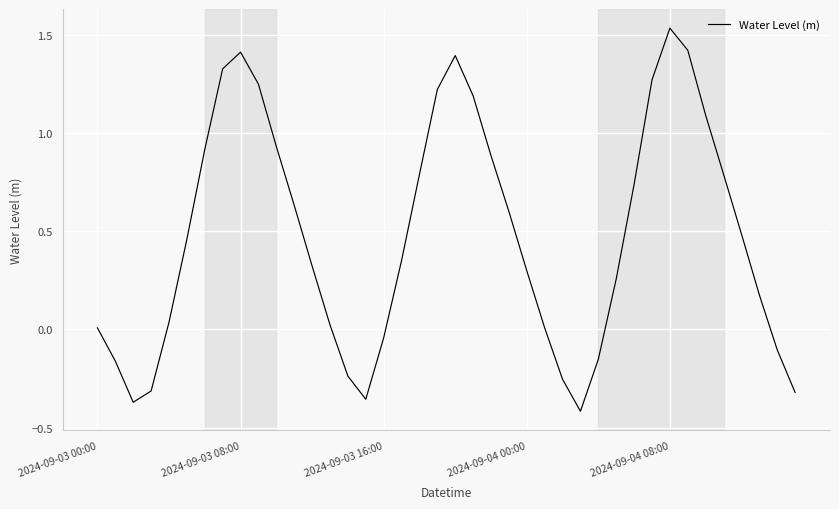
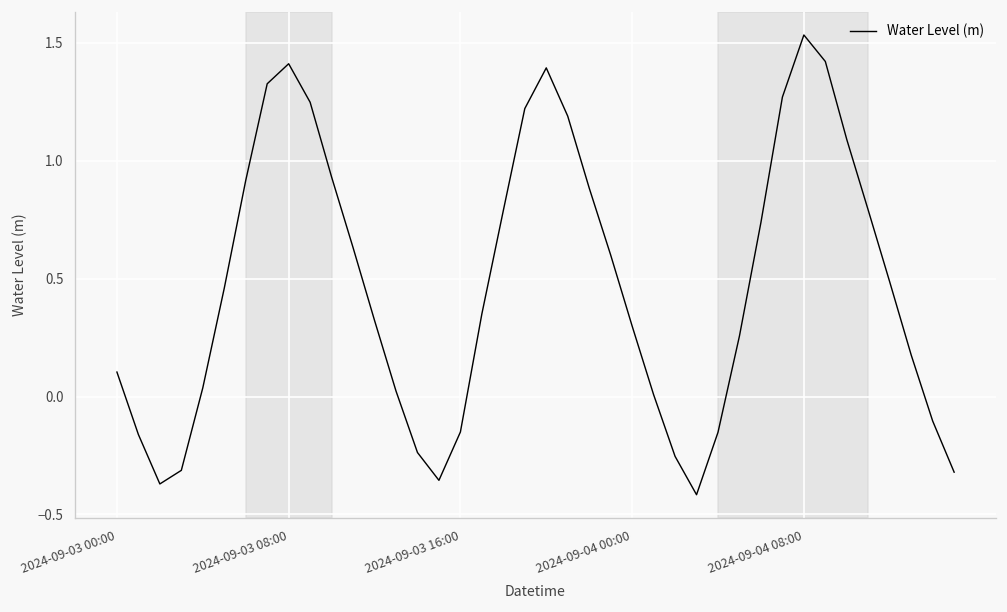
  {
-   "2024-09-03 00:00": 0.01,
+   "2024-09-03 00:00": 0.10,
    "2024-09-03 08:00": 1.41,
-   "2024-09-03 16:00": -0.04,
+   "2024-09-03 16:00": -0.15,
    "2024-09-04 00:00": 0.30,
    "2024-09-04 08:00": 1.53
  }
